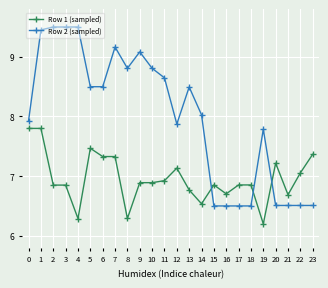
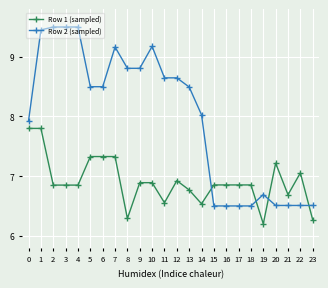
  {
    "Row 1 (sampled)": {
      "0": 7.8,
      "1": 7.8,
      "2": 6.8,
      "3": 6.8,
-     "4": 6.3,
-     "5": 7.5,
+     "4": 6.8,
+     "5": 7.3,
      "6": 7.3,
      "7": 7.3,
      "8": 6.3,
      "9": 6.9,
      "10": 6.9,
-     "11": 6.9,
-     "12": 7.1,
+     "11": 6.6,
+     "12": 6.9,
      "13": 6.8,
      "14": 6.5,
      "15": 6.9,
-     "16": 6.7,
+     "16": 6.9,
      "17": 6.9,
      "18": 6.9,
      "19": 6.2,
      "20": 7.2,
      "21": 6.7,
      "22": 7.1,
-     "23": 7.4
+     "23": 6.3
    },
    "Row 2 (sampled)": {
      "0": 7.9,
      "5": 8.5,
      "6": 8.5,
      "7": 9.2,
      "8": 8.8,
-     "9": 9.1,
-     "10": 8.8,
+     "9": 8.8,
+     "10": 9.2,
      "11": 8.6,
-     "12": 7.9,
+     "12": 8.6,
      "13": 8.5,
      "14": 8.0,
      "15": 6.5,
      "16": 6.5,
      "17": 6.5,
      "18": 6.5,
-     "19": 7.8,
+     "19": 6.7,
      "20": 6.5,
      "21": 6.5,
      "22": 6.5,
      "23": 6.5
    }
  }
